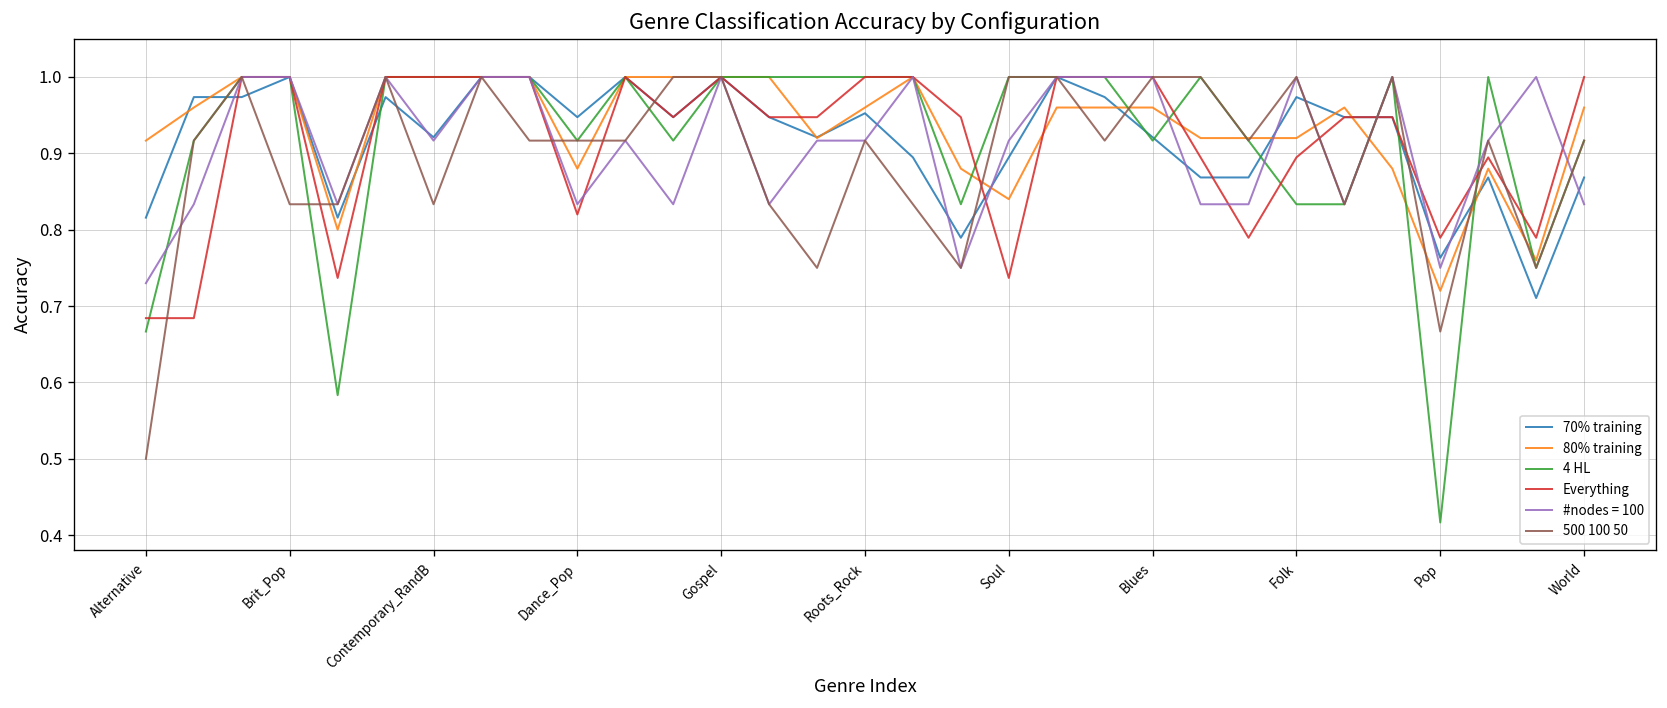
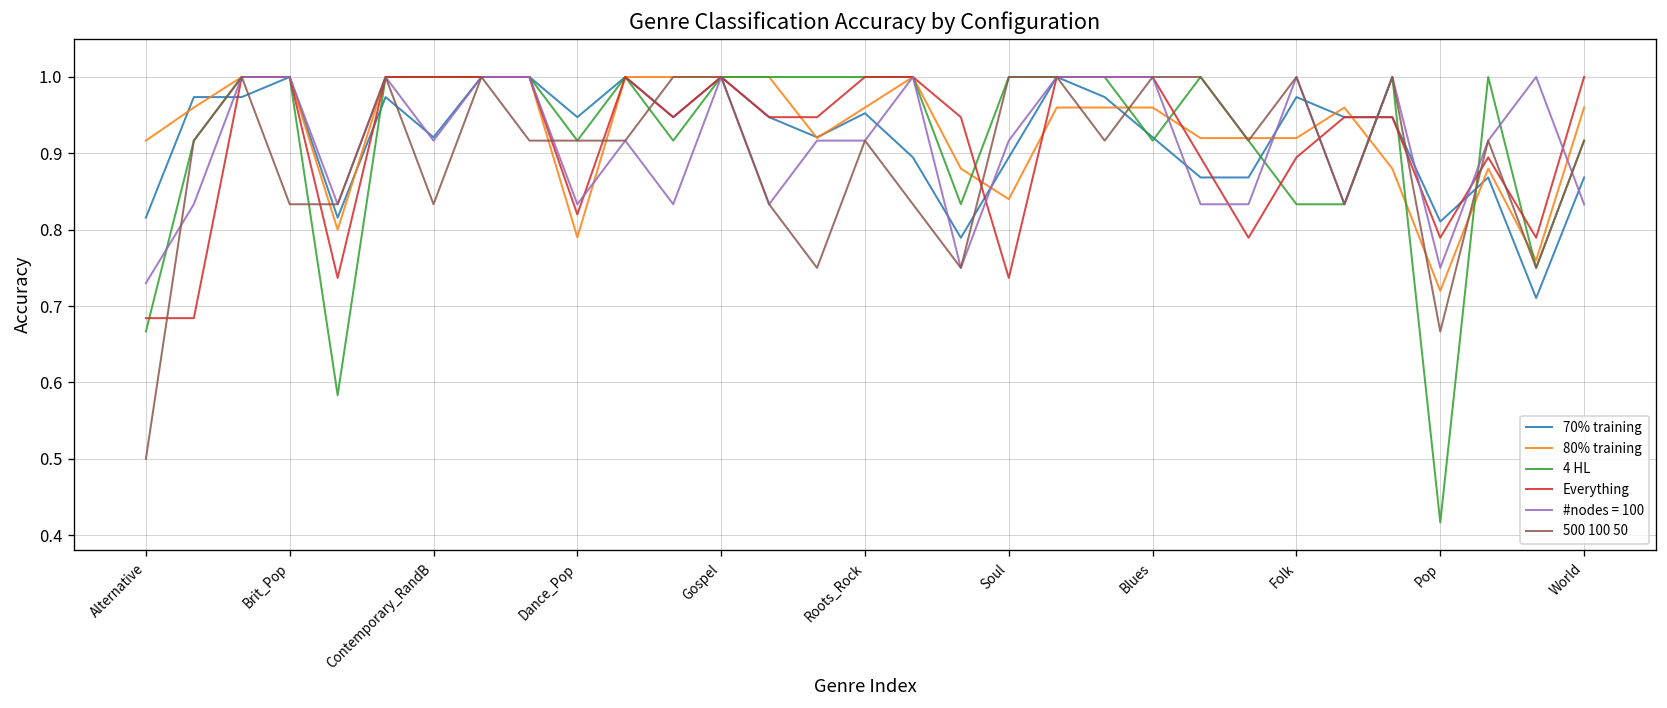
  {
    "70% training": {
      "Alternative": 0.82,
      "Contemporary_RandB": 0.92,
      "Dance_Pop": 0.95,
      "Roots_Rock": 0.95,
      "Soul": 0.89,
      "Blues": 0.92,
      "Folk": 0.97,
-     "Pop": 0.76,
+     "Pop": 0.81,
      "World": 0.87
    },
    "80% training": {
      "Alternative": 0.92,
-     "Dance_Pop": 0.88,
+     "Dance_Pop": 0.79,
      "Roots_Rock": 0.96,
      "Soul": 0.84,
      "Blues": 0.96,
      "Folk": 0.92,
      "Pop": 0.72,
      "World": 0.96
    },
    "4 HL": {
      "Alternative": 0.67,
      "Blues": 0.92,
      "Folk": 0.83,
      "Pop": 0.42
    },
    "Everything": {
      "Alternative": 0.68,
      "Dance_Pop": 0.82,
      "Soul": 0.74,
      "Folk": 0.89,
      "Pop": 0.79,
      "World": 1.00
    },
    "#nodes = 100": {
      "Alternative": 0.73,
      "Contemporary_RandB": 0.92,
      "Dance_Pop": 0.83,
      "Soul": 0.92,
      "Pop": 0.75,
      "World": 0.83
    },
    "500 100 50": {
      "Alternative": 0.50,
      "Brit_Pop": 0.83,
      "Contemporary_RandB": 0.83,
      "Pop": 0.67
    }
  }
